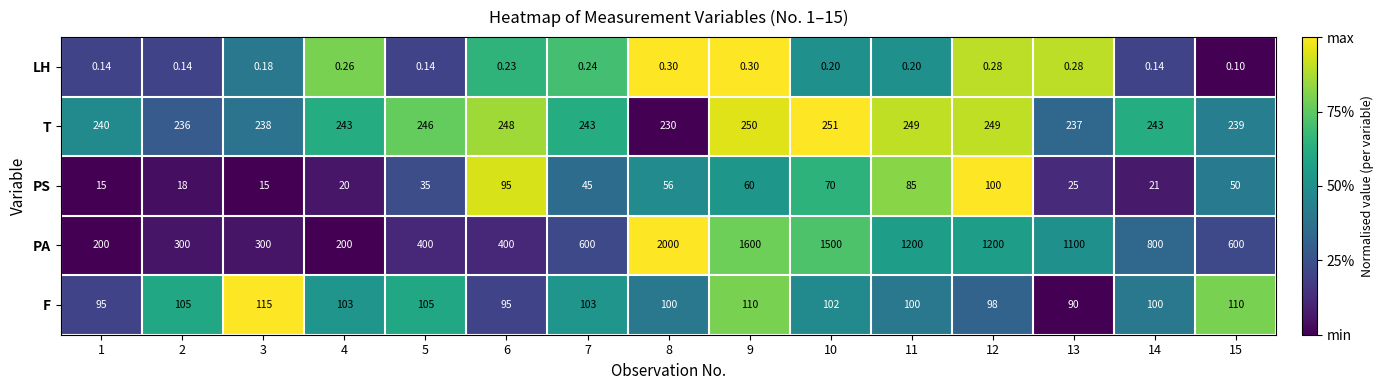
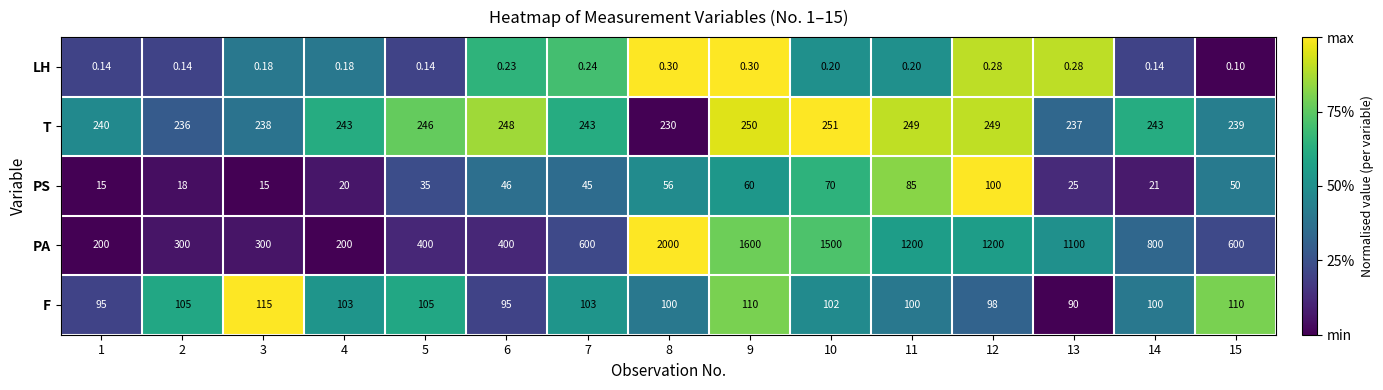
  {
    "LH": {
      "1": 0.14,
      "2": 0.14,
      "3": 0.18,
-     "4": 0.26,
+     "4": 0.18,
      "5": 0.14,
      "6": 0.23,
      "7": 0.24,
      "8": 0.30,
      "9": 0.30,
      "10": 0.20,
      "11": 0.20,
      "12": 0.28,
      "13": 0.28,
      "14": 0.14,
      "15": 0.10
    },
    "T": {
      "1": 240,
      "2": 236,
      "3": 238,
      "4": 243,
      "5": 246,
      "6": 248,
      "7": 243,
      "8": 230,
      "9": 250,
      "10": 251,
      "11": 249,
      "12": 249,
      "13": 237,
      "14": 243,
      "15": 239
    },
    "PS": {
      "1": 15,
      "2": 18,
      "3": 15,
      "4": 20,
      "5": 35,
-     "6": 95,
+     "6": 46,
      "7": 45,
      "8": 56,
      "9": 60,
      "10": 70,
      "11": 85,
      "12": 100,
      "13": 25,
      "14": 21,
      "15": 50
    },
    "PA": {
      "1": 200,
      "2": 300,
      "3": 300,
      "4": 200,
      "5": 400,
      "6": 400,
      "7": 600,
      "8": 2000,
      "9": 1600,
      "10": 1500,
      "11": 1200,
      "12": 1200,
      "13": 1100,
      "14": 800,
      "15": 600
    },
    "F": {
      "1": 95,
      "2": 105,
      "3": 115,
      "4": 103,
      "5": 105,
      "6": 95,
      "7": 103,
      "8": 100,
      "9": 110,
      "10": 102,
      "11": 100,
      "12": 98,
      "13": 90,
      "14": 100,
      "15": 110
    }
  }
